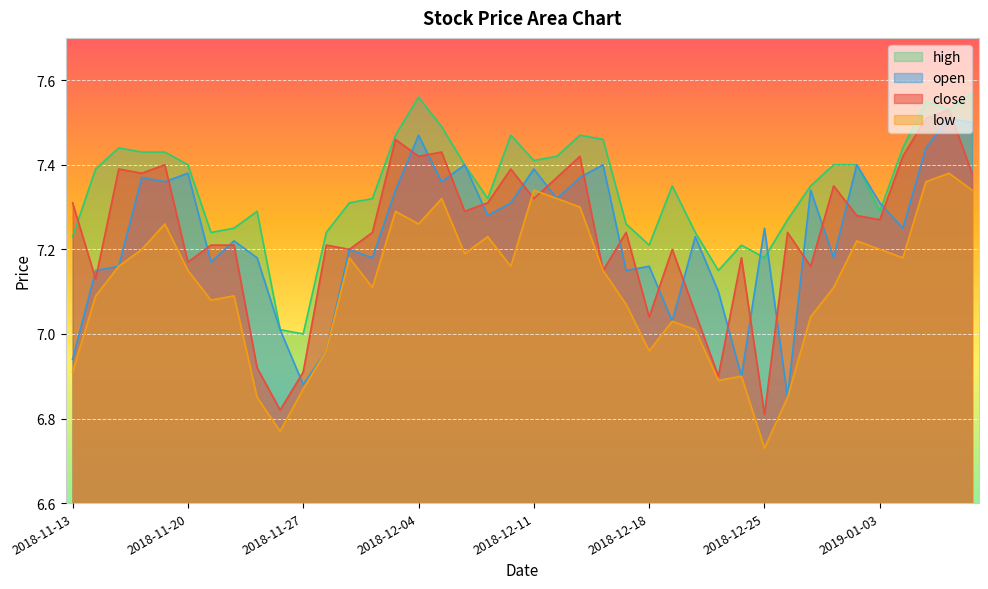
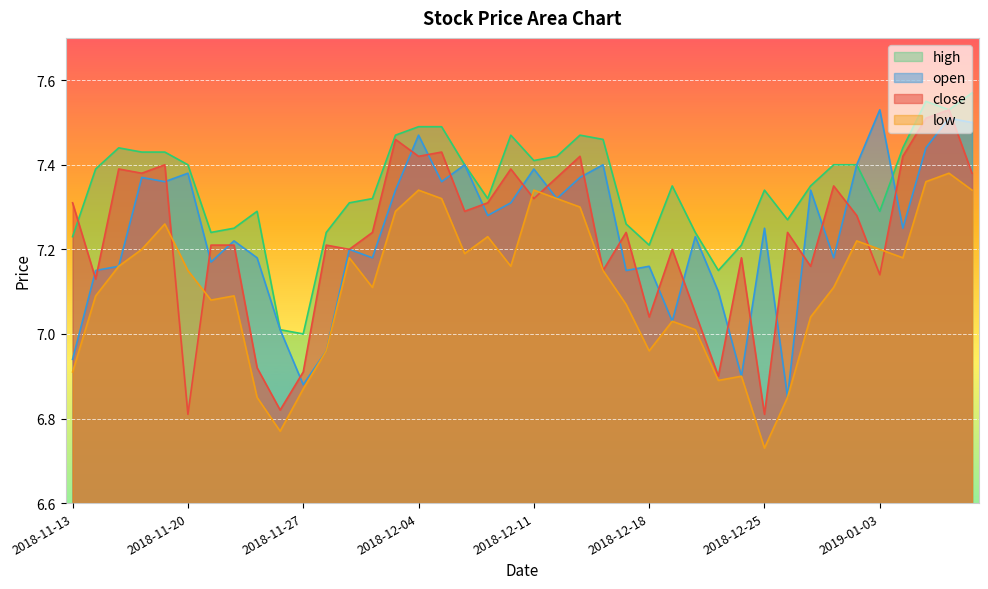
  {
    "high": {
      "2018-11-13": 7.23,
      "2018-11-20": 7.40,
      "2018-11-27": 7.00,
-     "2018-12-04": 7.56,
+     "2018-12-04": 7.49,
      "2018-12-11": 7.41,
      "2018-12-18": 7.21,
-     "2018-12-25": 7.18,
+     "2018-12-25": 7.34,
      "2019-01-03": 7.29
    },
    "open": {
      "2018-11-13": 6.94,
      "2018-11-20": 7.38,
      "2018-11-27": 6.88,
      "2018-12-04": 7.47,
      "2018-12-11": 7.39,
      "2018-12-18": 7.16,
      "2018-12-25": 7.25,
-     "2019-01-03": 7.31
+     "2019-01-03": 7.53
    },
    "close": {
      "2018-11-13": 7.31,
-     "2018-11-20": 7.17,
+     "2018-11-20": 6.81,
      "2018-11-27": 6.91,
      "2018-12-04": 7.42,
      "2018-12-11": 7.32,
      "2018-12-18": 7.04,
      "2018-12-25": 6.81,
-     "2019-01-03": 7.27
+     "2019-01-03": 7.14
    },
    "low": {
      "2018-11-13": 6.91,
      "2018-11-20": 7.15,
      "2018-11-27": 6.87,
-     "2018-12-04": 7.26,
+     "2018-12-04": 7.34,
      "2018-12-11": 7.34,
      "2018-12-18": 6.96,
      "2018-12-25": 6.73,
      "2019-01-03": 7.20
    }
  }
